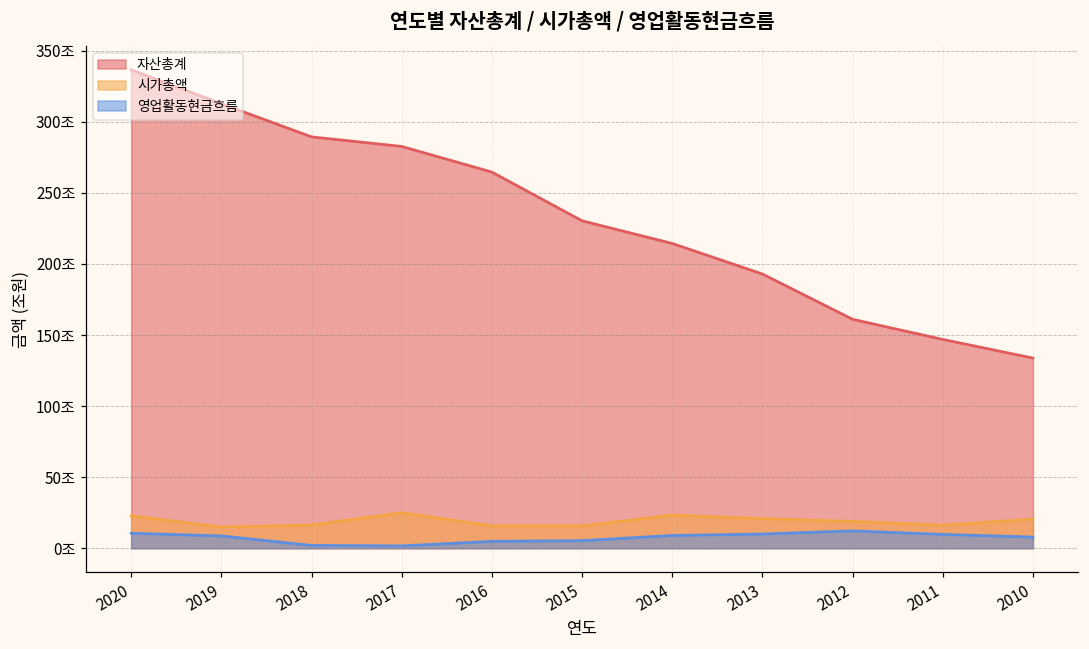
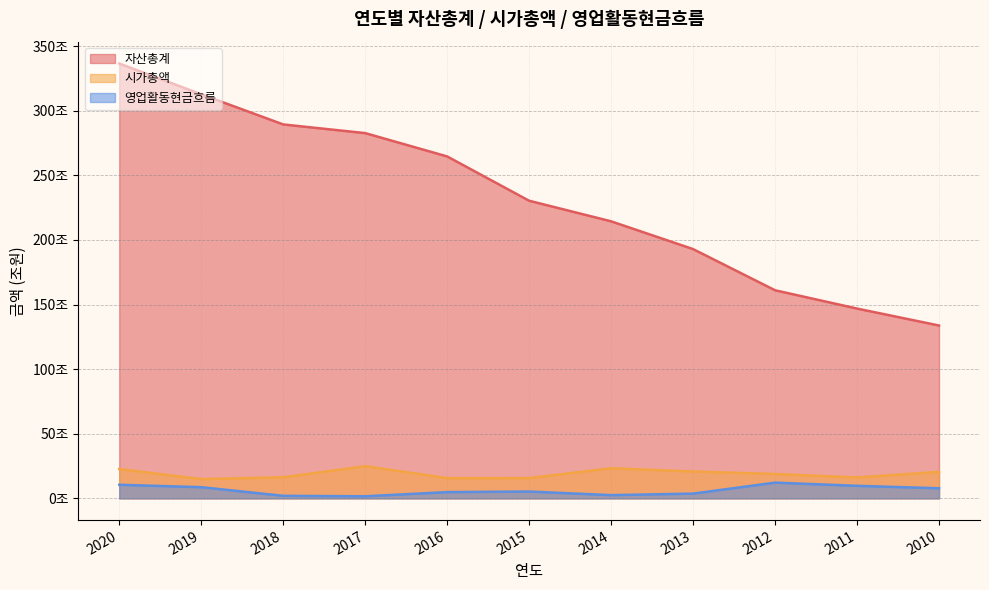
  {
    "자산총계": {
      "2018": "289조",
      "2017": "283조",
      "2016": "265조",
      "2015": "230조",
      "2014": "214조",
      "2013": "193조",
      "2012": "161조",
      "2011": "147조",
      "2010": "134조"
    },
    "시가총액": {
      "2020": "23조",
      "2019": "15조",
      "2018": "16조",
      "2017": "25조",
      "2016": "16조",
      "2015": "16조",
      "2014": "23조",
      "2013": "21조",
      "2012": "19조",
      "2011": "16조",
      "2010": "21조"
    },
    "영업활동현금흐름": {
      "2020": "11조",
      "2019": "9조",
      "2018": "2조",
      "2017": "2조",
      "2016": "5조",
      "2015": "5조",
-     "2014": "9조",
-     "2013": "10조",
+     "2014": "2조",
+     "2013": "4조",
      "2012": "12조",
      "2011": "10조",
      "2010": "8조"
    }
  }
